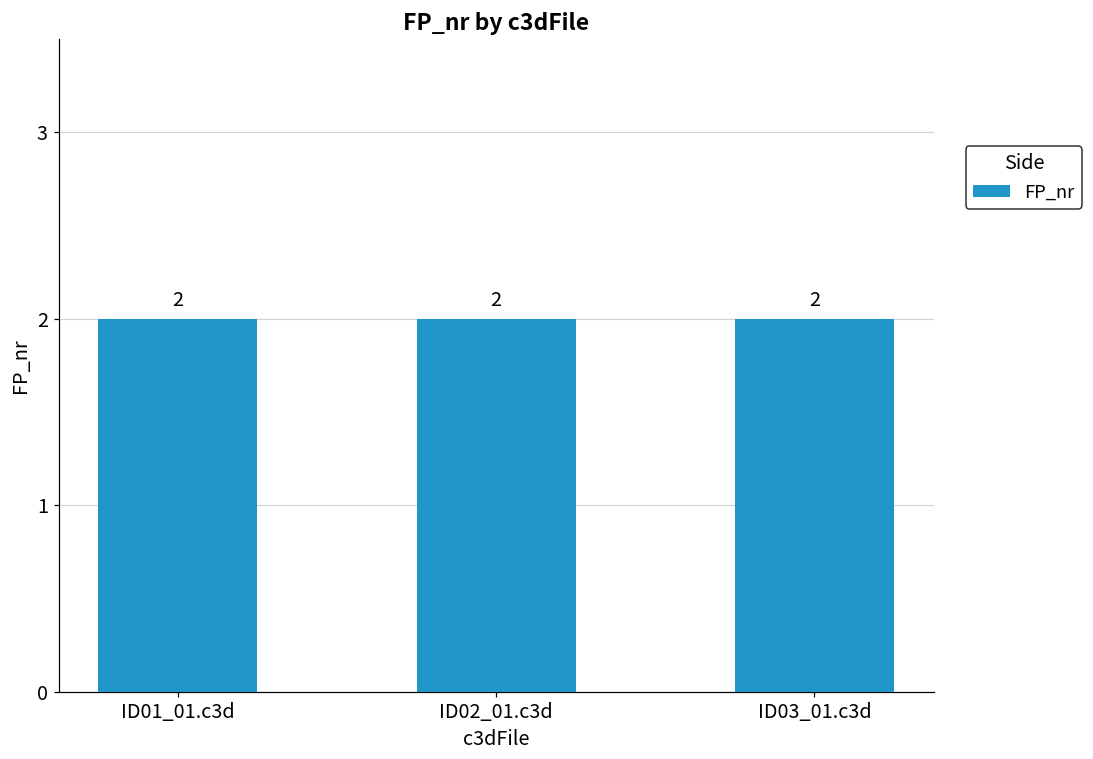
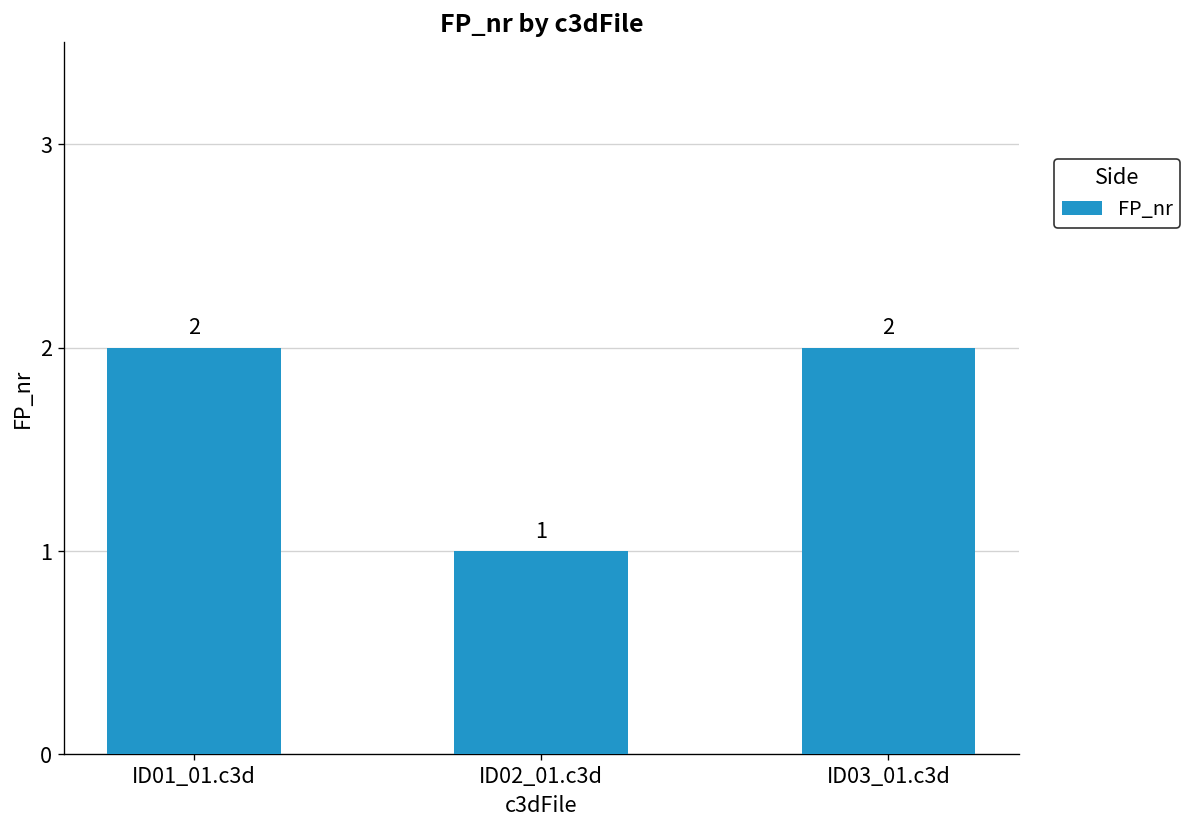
  {
    "ID01_01.c3d": 2,
-   "ID02_01.c3d": 2,
+   "ID02_01.c3d": 1,
    "ID03_01.c3d": 2
  }
